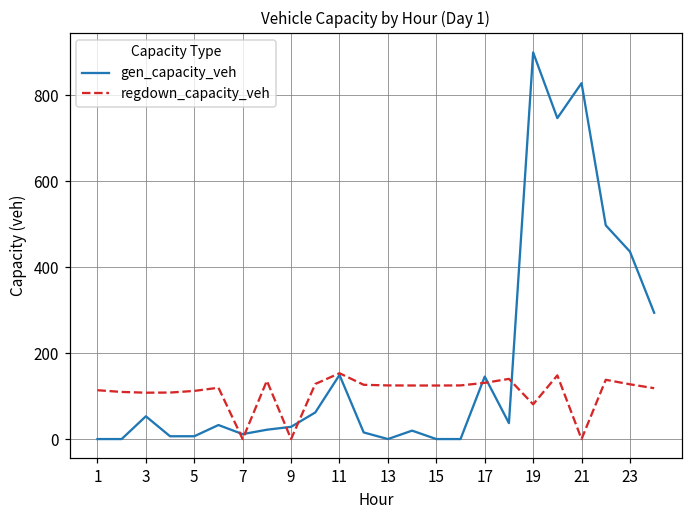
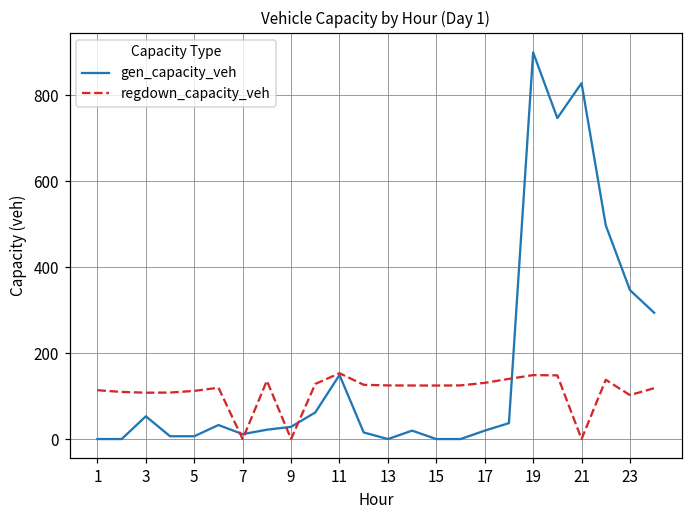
  {
    "gen_capacity_veh": {
      "1": 0,
      "3": 50,
      "5": 10,
      "7": 10,
      "9": 30,
      "13": 0,
      "15": 0,
-     "17": 150,
+     "17": 20,
      "19": 900,
      "21": 830,
-     "23": 440
+     "23": 350
    },
    "regdown_capacity_veh": {
      "1": 110,
      "3": 110,
      "5": 110,
      "7": 0,
      "9": 0,
      "13": 120,
      "15": 120,
      "17": 130,
-     "19": 80,
+     "19": 150,
      "21": 0,
-     "23": 130
+     "23": 100
    }
  }
